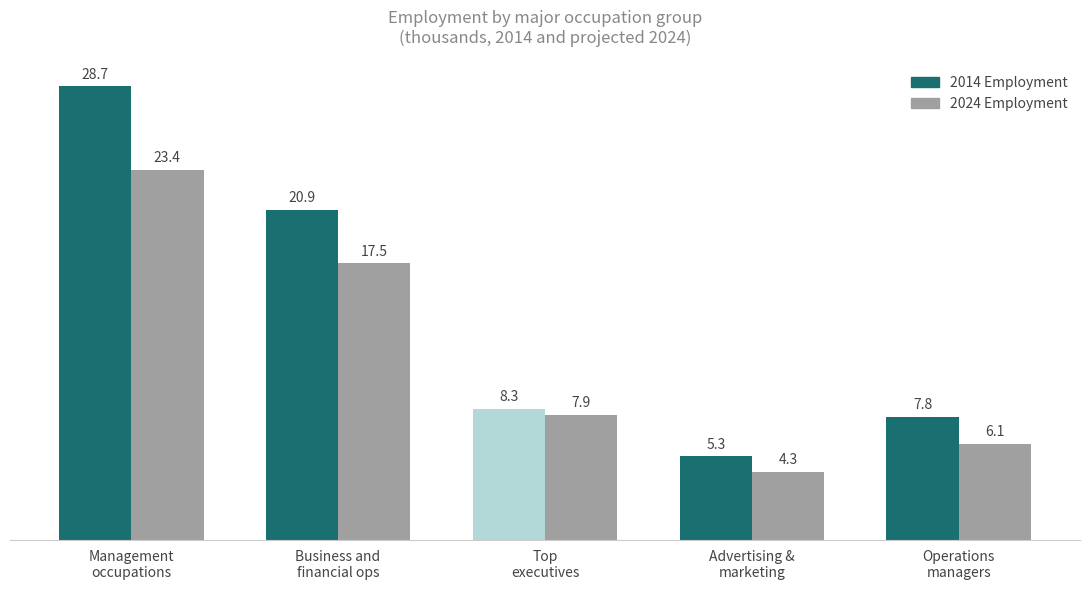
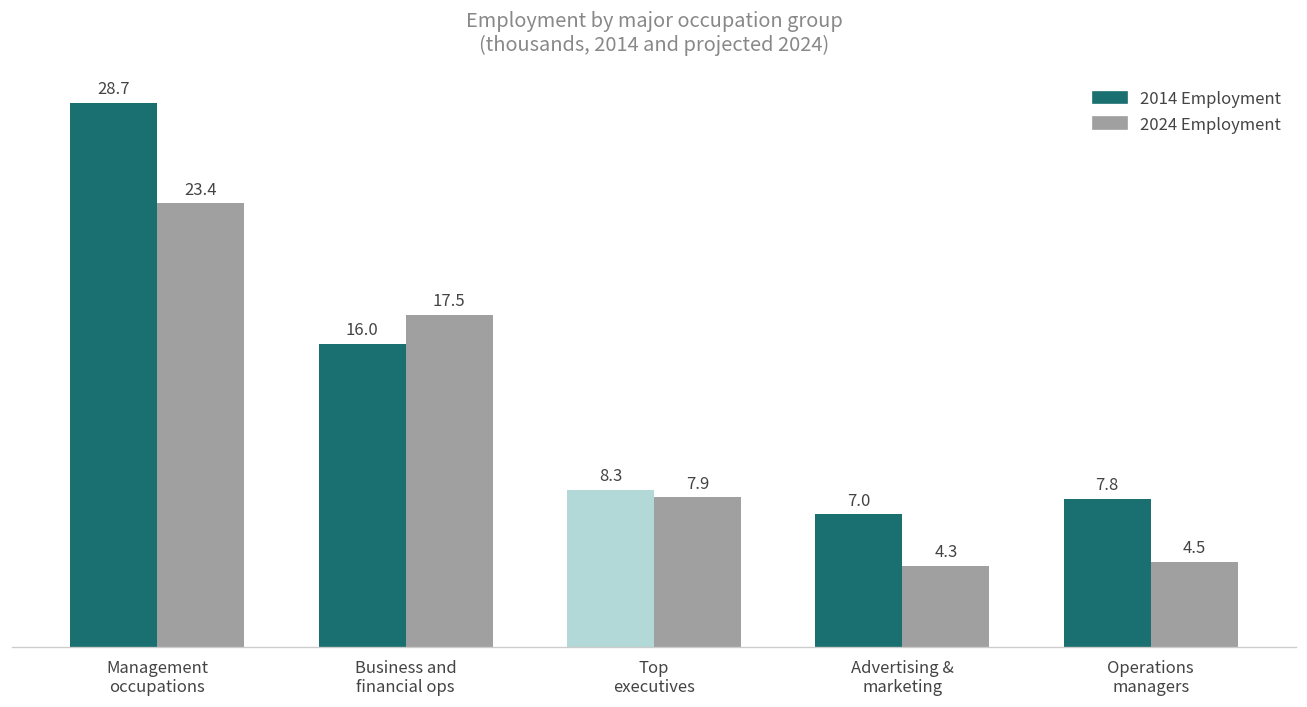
  {
    "2014 Employment": {
      "Management occupations": 28.7,
-     "Business and financial ops": 20.9,
+     "Business and financial ops": 16.0,
      "Top executives": 8.3,
-     "Advertising & marketing": 5.3,
+     "Advertising & marketing": 7.0,
      "Operations managers": 7.8
    },
    "2024 Employment": {
      "Management occupations": 23.4,
      "Business and financial ops": 17.5,
      "Top executives": 7.9,
      "Advertising & marketing": 4.3,
-     "Operations managers": 6.1
+     "Operations managers": 4.5
    }
  }
